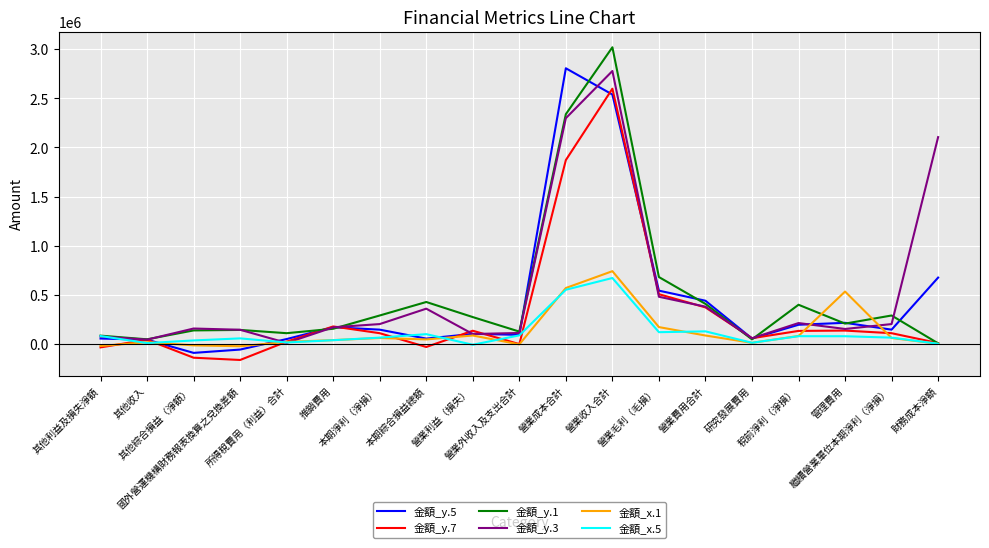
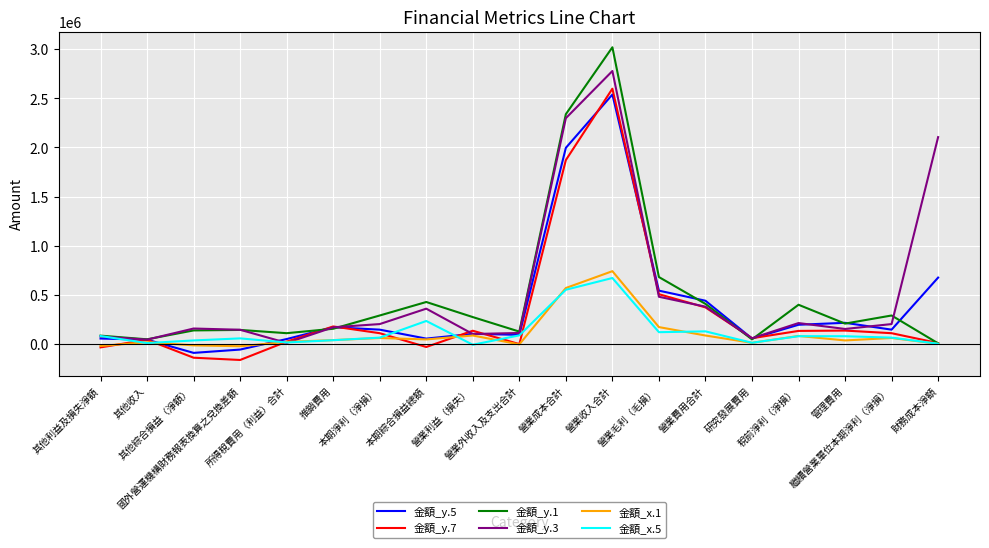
  {
    "金額_y.5": {
      "其他綜合損益（淨額）": -100000,
      "國外營運機構財務報表換算之兌換差額": -100000,
      "所得稅費用（利益）合計": 0,
      "本期淨利（淨損）": 100000,
-     "營業成本合計": 2800000,
+     "營業成本合計": 2000000,
      "營業收入合計": 2500000,
      "營業毛利（毛損）": 500000,
      "營業費用合計": 400000,
      "繼續營業單位本期淨利（淨損）": 100000,
      "財務成本淨額": 700000
    },
    "金額_y.7": {
      "其他綜合損益（淨額）": -100000,
      "國外營運機構財務報表換算之兌換差額": -200000,
      "本期淨利（淨損）": 100000,
      "本期綜合損益總額": 0,
      "營業利益（損失）": 100000,
      "營業成本合計": 1900000,
      "營業收入合計": 2600000,
      "稅前淨利（淨損）": 100000,
      "繼續營業單位本期淨利（淨損）": 100000
    },
    "金額_y.1": {
      "所得稅費用（利益）合計": 100000,
      "本期淨利（淨損）": 300000,
      "本期綜合損益總額": 400000,
      "營業利益（損失）": 300000,
      "營業成本合計": 2300000,
      "營業收入合計": 3000000,
      "營業毛利（毛損）": 700000,
      "營業費用合計": 400000,
      "稅前淨利（淨損）": 400000,
      "繼續營業單位本期淨利（淨損）": 300000
    },
    "金額_y.3": {
      "本期淨利（淨損）": 200000,
      "本期綜合損益總額": 400000,
      "營業成本合計": 2300000,
      "營業收入合計": 2800000,
      "繼續營業單位本期淨利（淨損）": 200000,
      "財務成本淨額": 2100000
    },
    "金額_x.1": {
      "其他綜合損益（淨額）": 0,
      "國外營運機構財務報表換算之兌換差額": 0,
      "營業收入合計": 700000,
      "營業毛利（毛損）": 200000,
      "營業費用合計": 100000,
-     "管理費用": 500000
+     "管理費用": 0
    },
    "金額_x.5": {
      "其他綜合損益（淨額）": 0,
      "國外營運機構財務報表換算之兌換差額": 100000,
-     "本期綜合損益總額": 100000,
+     "本期綜合損益總額": 200000,
      "營業利益（損失）": 0,
      "營業收入合計": 700000,
      "營業毛利（毛損）": 100000,
      "營業費用合計": 100000,
      "管理費用": 100000
    }
  }
